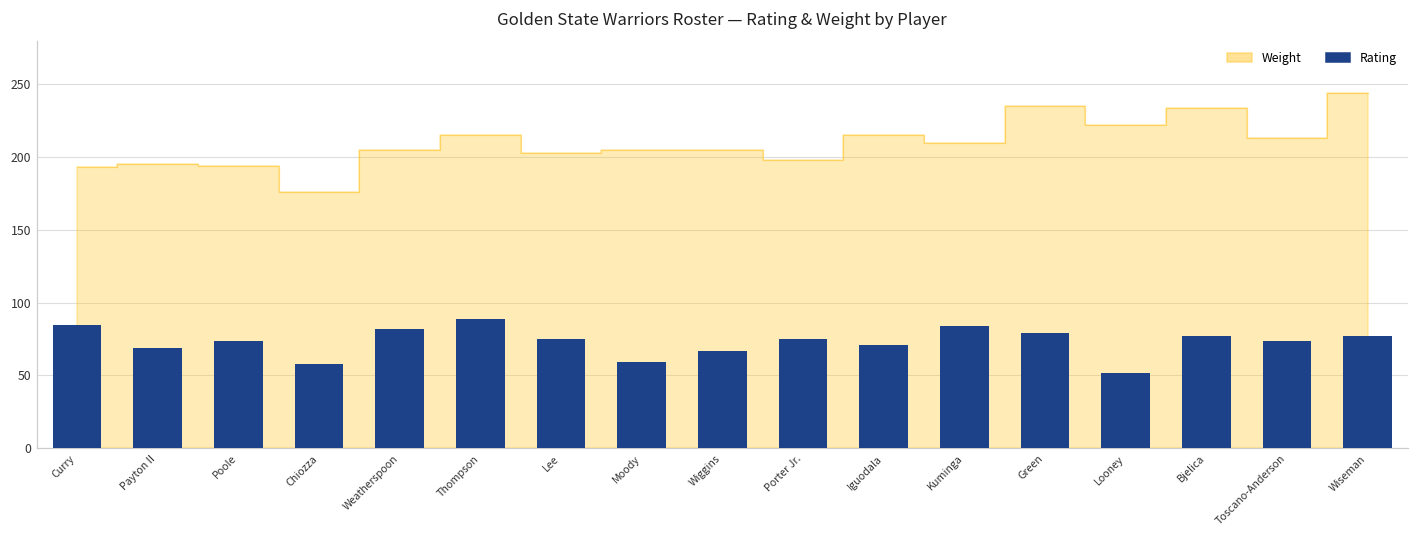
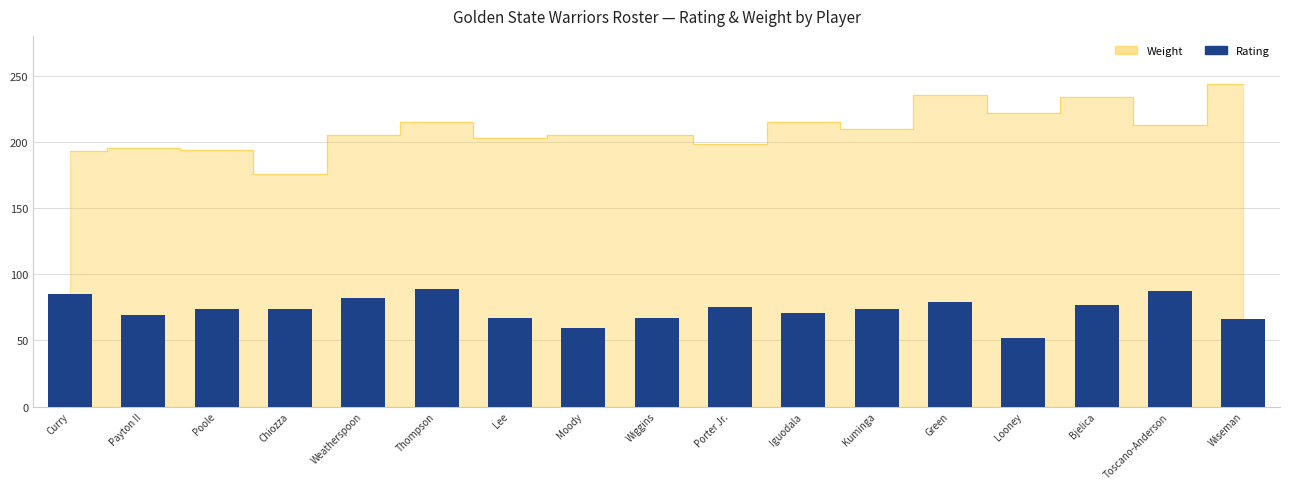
  {
    "Rating": {
      "Curry": 85,
      "Payton II": 69,
      "Poole": 74,
-     "Chiozza": 58,
+     "Chiozza": 74,
      "Weatherspoon": 82,
      "Thompson": 89,
-     "Lee": 75,
+     "Lee": 67,
      "Moody": 59,
      "Wiggins": 67,
      "Porter Jr.": 75,
      "Iguodala": 71,
-     "Kuminga": 84,
+     "Kuminga": 74,
      "Green": 79,
      "Looney": 52,
      "Bjelica": 77,
-     "Toscano-Anderson": 74,
-     "Wiseman": 77
+     "Toscano-Anderson": 87,
+     "Wiseman": 66
    }
  }
